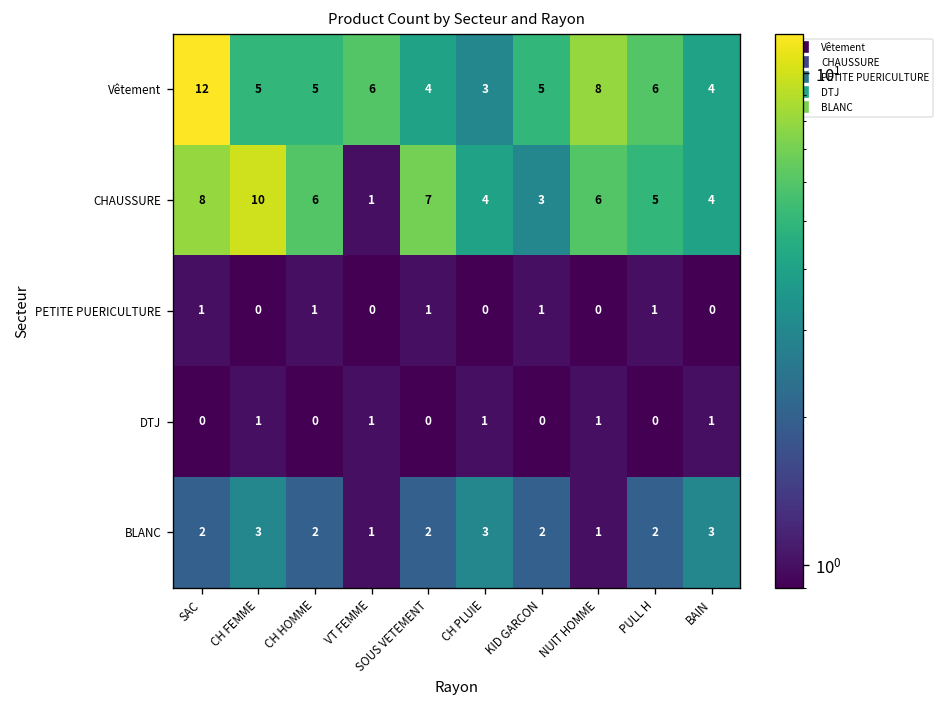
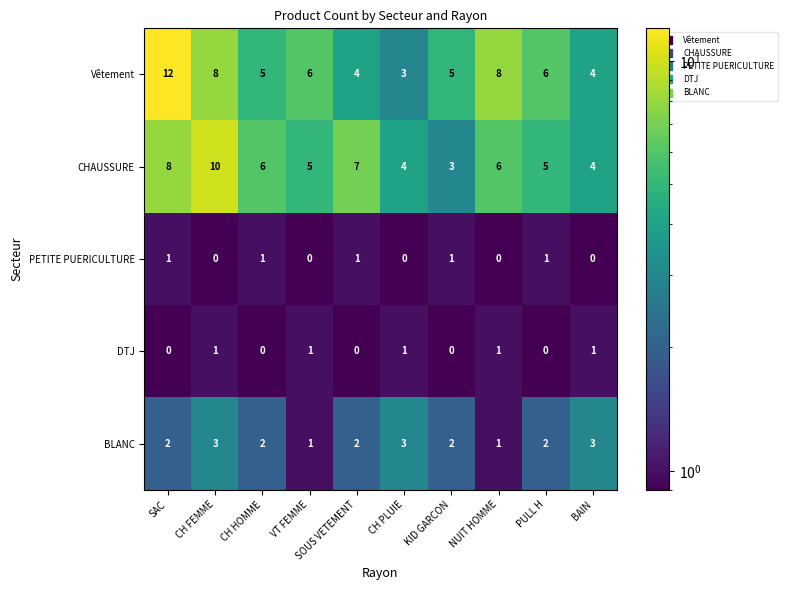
  {
    "Vêtement": {
      "SAC": 12,
-     "CH FEMME": 5,
+     "CH FEMME": 8,
      "CH HOMME": 5,
      "VT FEMME": 6,
      "SOUS VETEMENT": 4,
      "CH PLUIE": 3,
      "KID GARCON": 5,
      "NUIT HOMME": 8,
      "PULL H": 6,
      "BAIN": 4
    },
    "CHAUSSURE": {
      "SAC": 8,
      "CH FEMME": 10,
      "CH HOMME": 6,
-     "VT FEMME": 1,
+     "VT FEMME": 5,
      "SOUS VETEMENT": 7,
      "CH PLUIE": 4,
      "KID GARCON": 3,
      "NUIT HOMME": 6,
      "PULL H": 5,
      "BAIN": 4
    },
    "PETITE PUERICULTURE": {
      "SAC": 1,
      "CH FEMME": 0,
      "CH HOMME": 1,
      "VT FEMME": 0,
      "SOUS VETEMENT": 1,
      "CH PLUIE": 0,
      "KID GARCON": 1,
      "NUIT HOMME": 0,
      "PULL H": 1,
      "BAIN": 0
    },
    "DTJ": {
      "SAC": 0,
      "CH FEMME": 1,
      "CH HOMME": 0,
      "VT FEMME": 1,
      "SOUS VETEMENT": 0,
      "CH PLUIE": 1,
      "KID GARCON": 0,
      "NUIT HOMME": 1,
      "PULL H": 0,
      "BAIN": 1
    },
    "BLANC": {
      "SAC": 2,
      "CH FEMME": 3,
      "CH HOMME": 2,
      "VT FEMME": 1,
      "SOUS VETEMENT": 2,
      "CH PLUIE": 3,
      "KID GARCON": 2,
      "NUIT HOMME": 1,
      "PULL H": 2,
      "BAIN": 3
    }
  }
